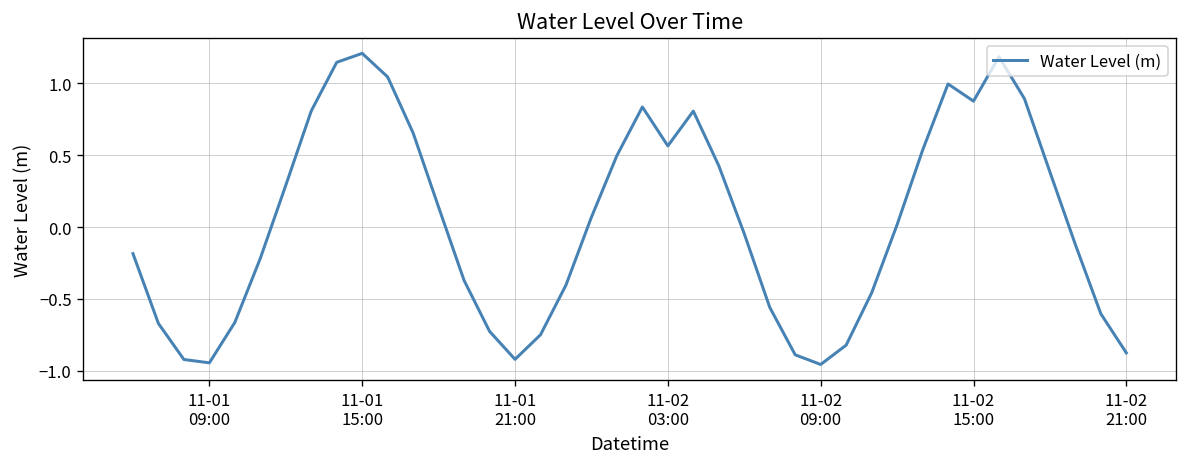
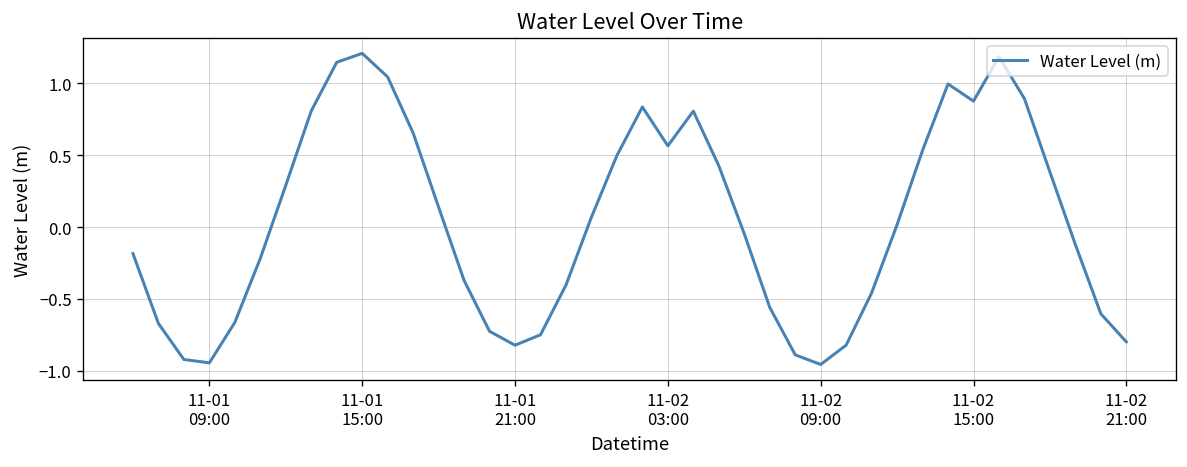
  {
    "11-01 09:00": -0.95,
    "11-01 15:00": 1.21,
-   "11-01 21:00": -0.92,
+   "11-01 21:00": -0.82,
    "11-02 03:00": 0.56,
    "11-02 09:00": -0.96,
    "11-02 15:00": 0.88,
-   "11-02 21:00": -0.88
+   "11-02 21:00": -0.80
  }
